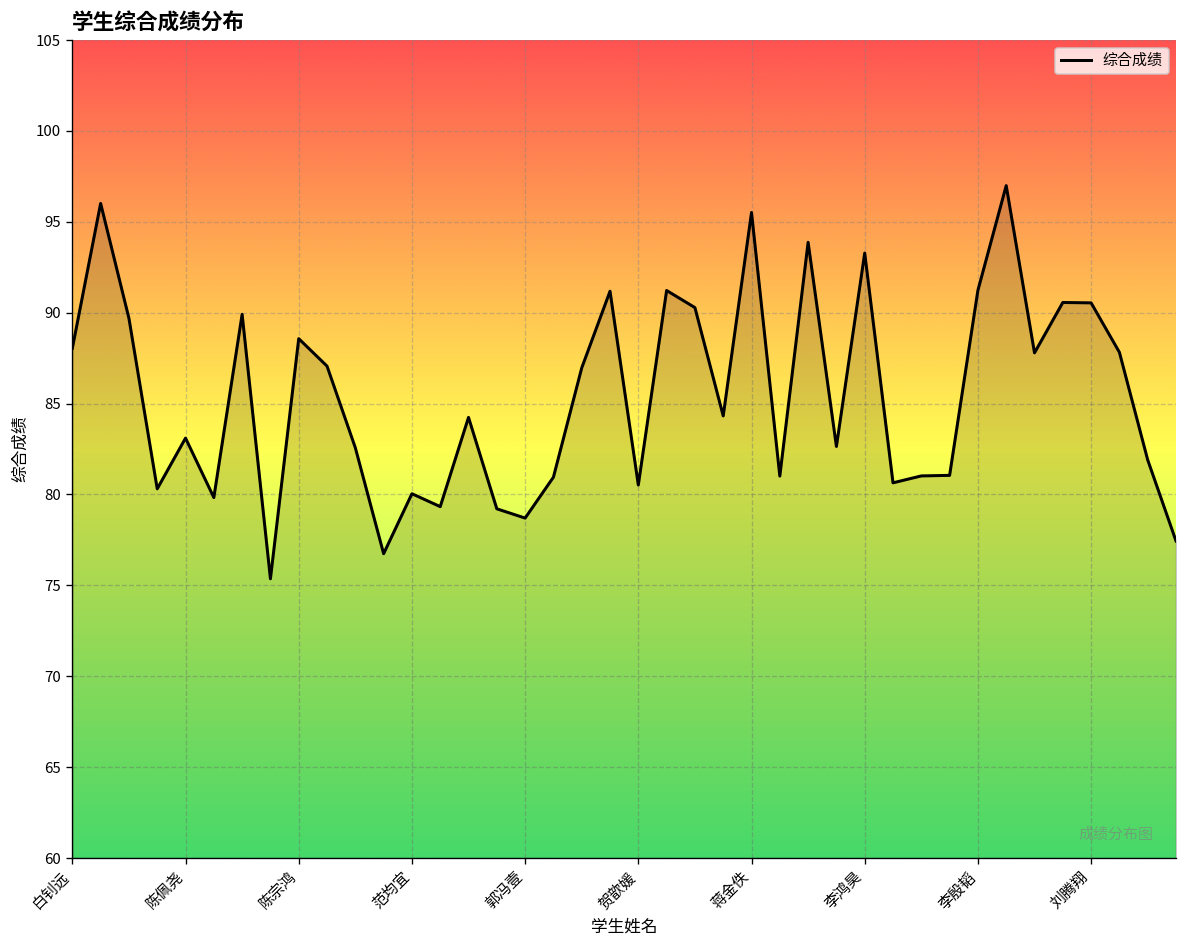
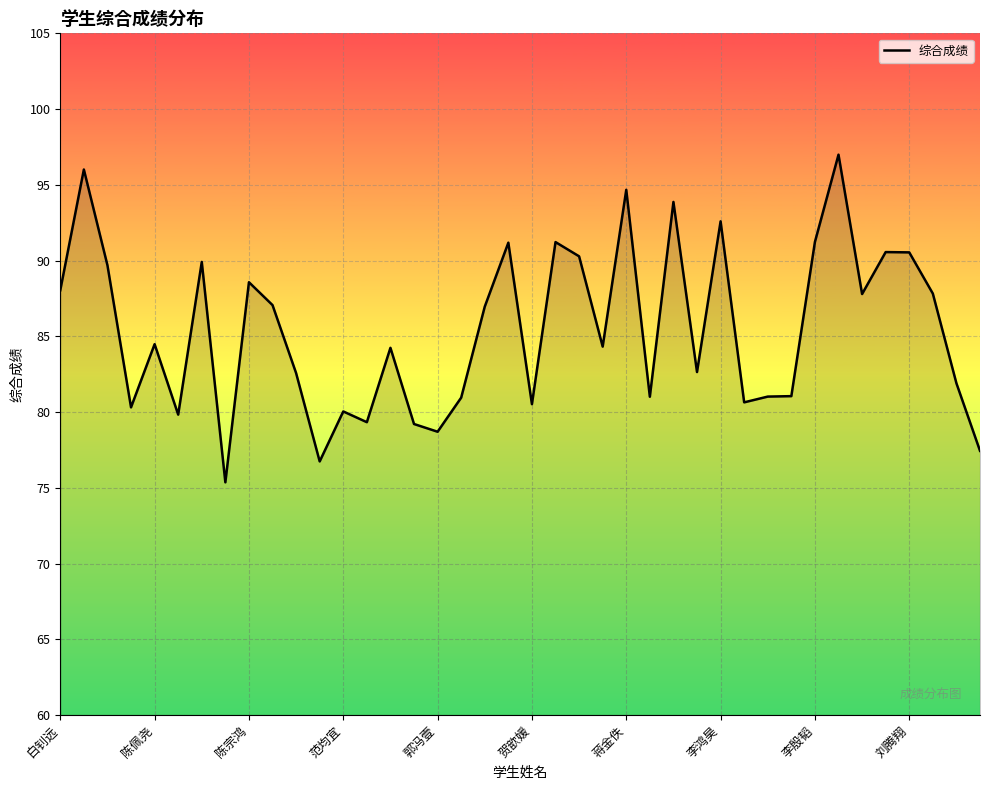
  {
    "白钊远": 88.0,
-   "陈佩尧": 83.1,
+   "陈佩尧": 84.5,
    "陈宗鸿": 88.6,
    "范均宜": 80.0,
    "郭冯壹": 78.7,
    "贺歆媛": 80.5,
-   "蒋金佚": 95.5,
-   "李鸿昊": 93.3,
+   "蒋金佚": 94.7,
+   "李鸿昊": 92.6,
    "李殷韬": 91.2,
    "刘腾翔": 90.5
  }
